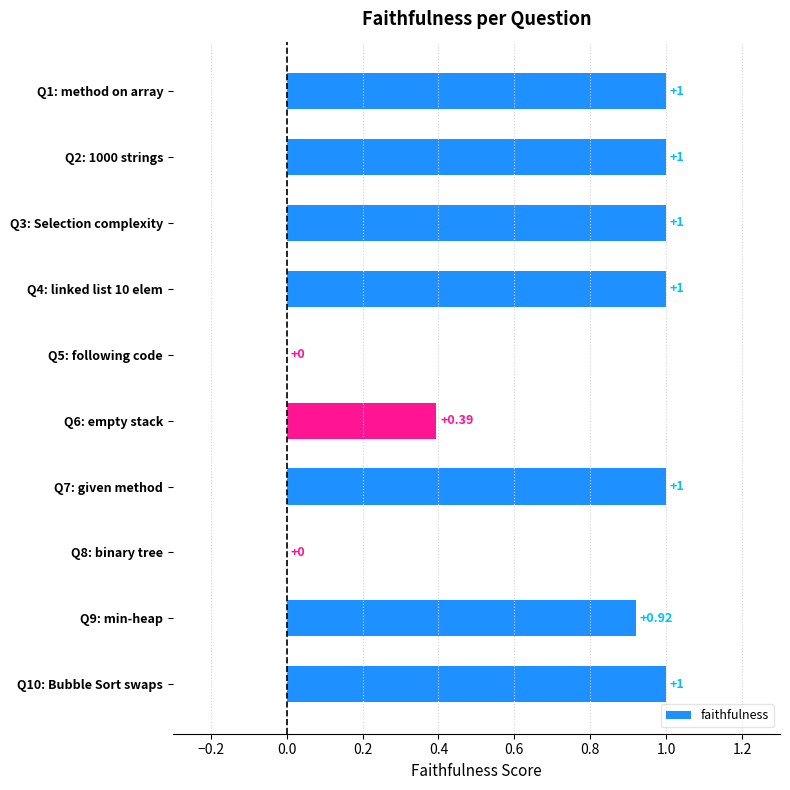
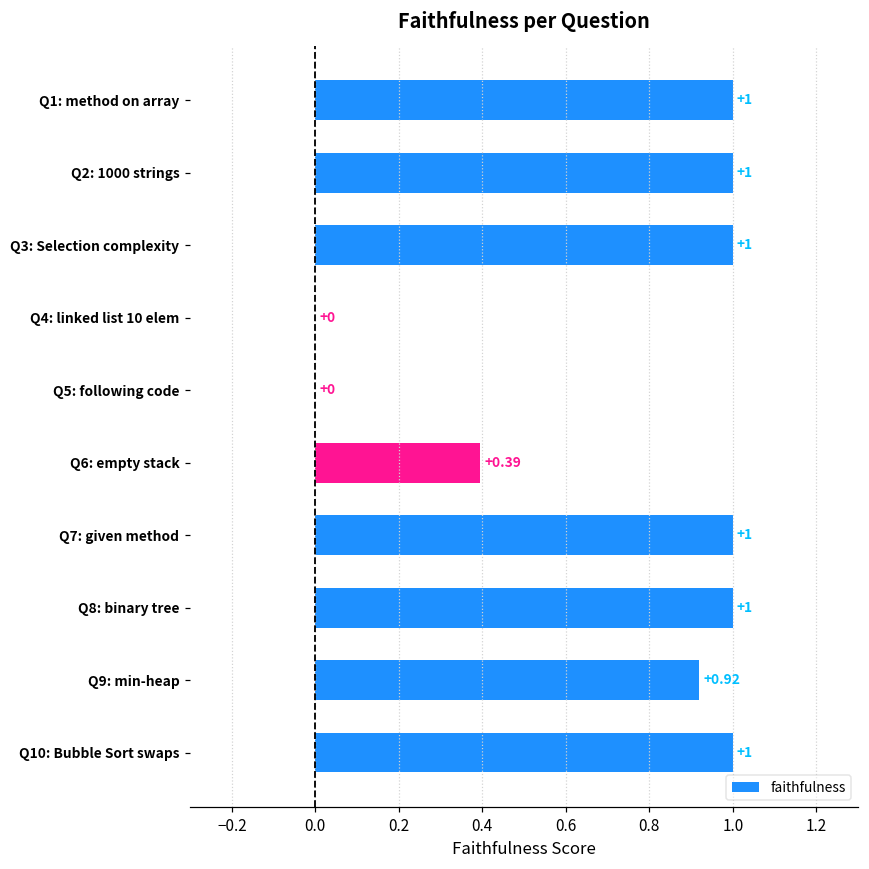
  {
    "Q1: method on array": "+1",
    "Q2: 1000 strings": "+1",
    "Q3: Selection complexity": "+1",
-   "Q4: linked list 10 elem": "+1",
+   "Q4: linked list 10 elem": "+0",
    "Q5: following code": "+0",
    "Q6: empty stack": "+0.39",
    "Q7: given method": "+1",
-   "Q8: binary tree": "+0",
+   "Q8: binary tree": "+1",
    "Q9: min-heap": "+0.92",
    "Q10: Bubble Sort swaps": "+1"
  }
